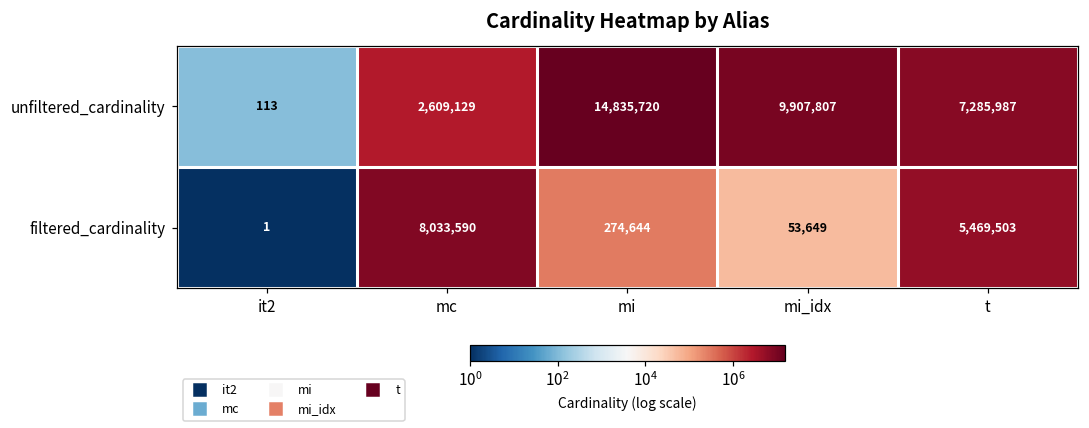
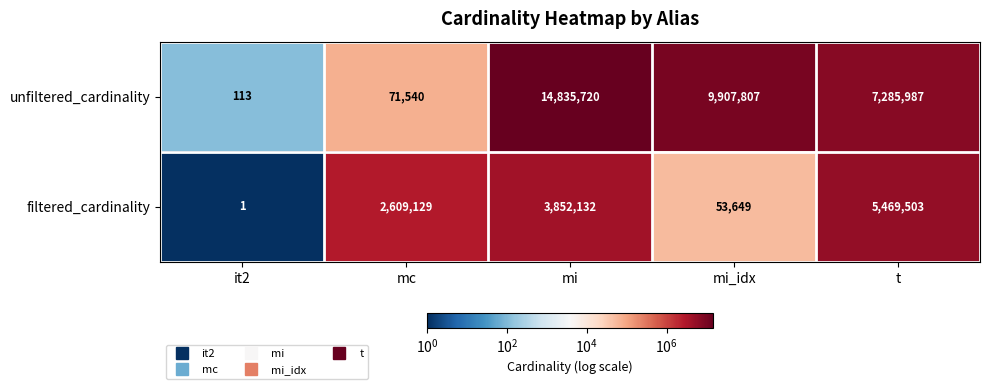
  {
    "unfiltered_cardinality": {
      "it2": "113",
-     "mc": "2,609,129",
+     "mc": "71,540",
      "mi": "14,835,720",
      "mi_idx": "9,907,807",
      "t": "7,285,987"
    },
    "filtered_cardinality": {
      "it2": "1",
-     "mc": "8,033,590",
-     "mi": "274,644",
+     "mc": "2,609,129",
+     "mi": "3,852,132",
      "mi_idx": "53,649",
      "t": "5,469,503"
    }
  }
